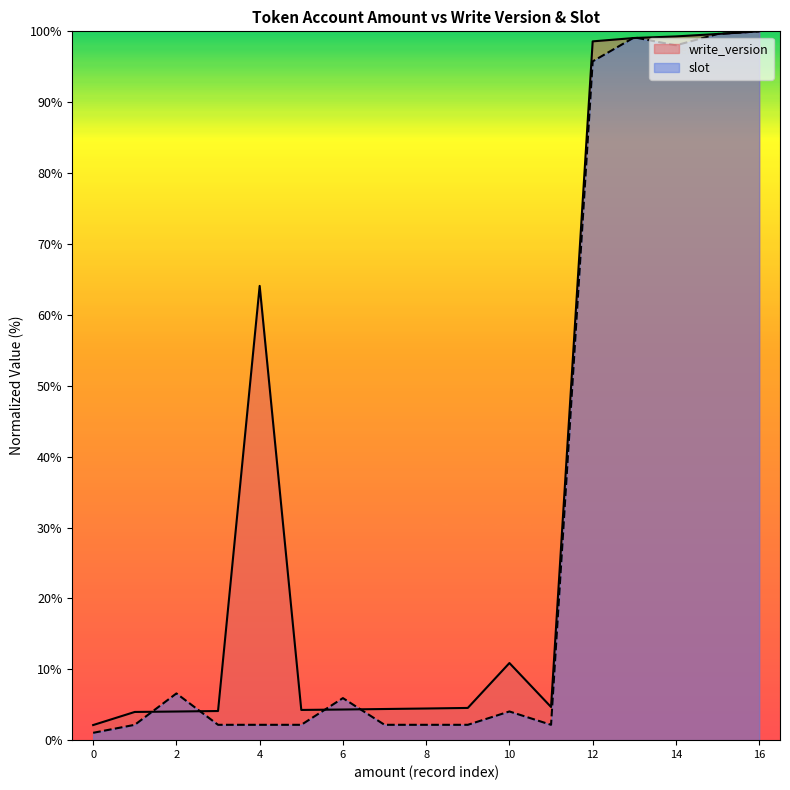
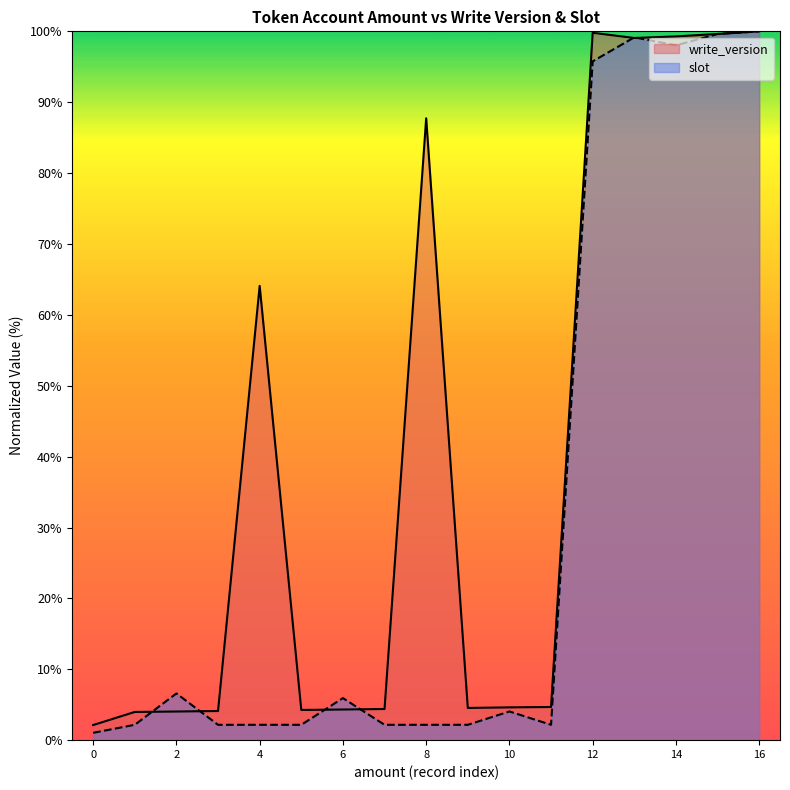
  {
    "write_version": {
      "0": "2%",
      "2": "4%",
      "4": "64%",
      "6": "4%",
-     "8": "4%",
-     "10": "11%",
-     "12": "99%",
+     "8": "88%",
+     "10": "5%",
+     "12": "100%",
      "14": "99%"
    },
    "slot": {
      "0": "1%",
      "2": "7%",
      "4": "2%",
      "6": "6%",
      "8": "2%",
      "10": "4%",
      "12": "96%"
    }
  }
